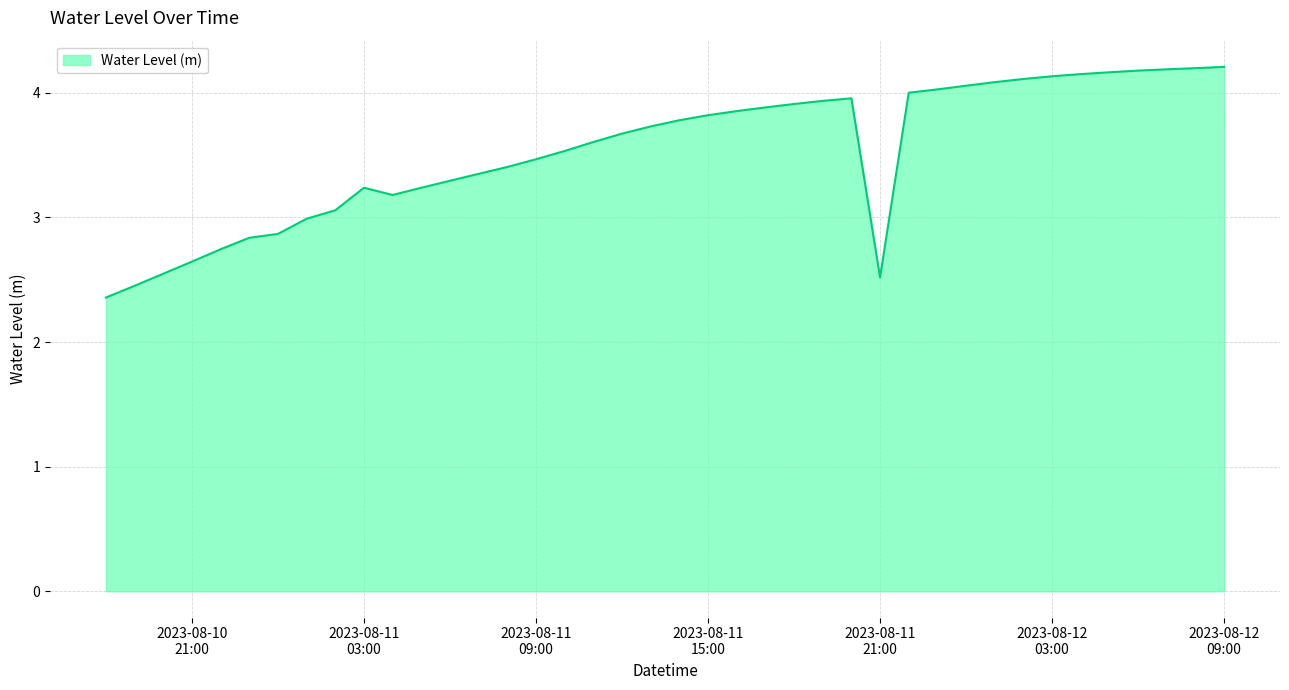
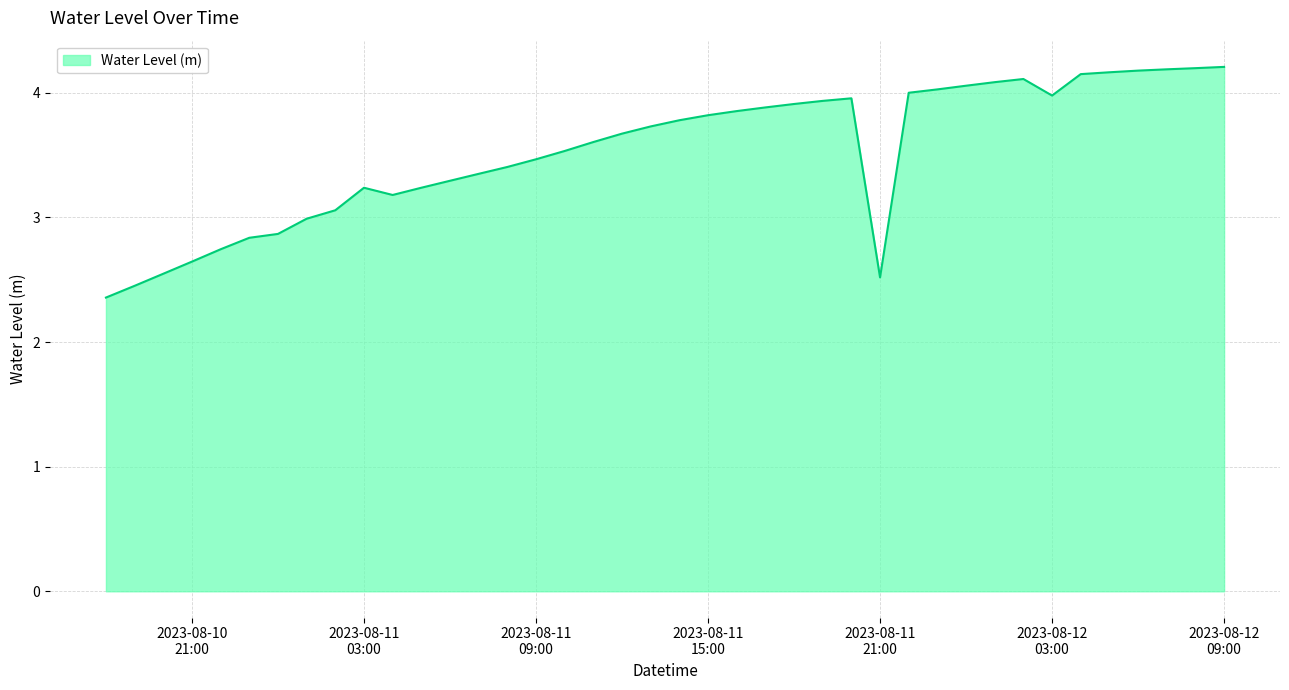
  {
    "2023-08-10 21:00": 2.65,
    "2023-08-11 03:00": 3.24,
    "2023-08-11 09:00": 3.47,
    "2023-08-11 15:00": 3.82,
    "2023-08-11 21:00": 2.52,
-   "2023-08-12 03:00": 4.13,
+   "2023-08-12 03:00": 3.98,
    "2023-08-12 09:00": 4.21
  }
